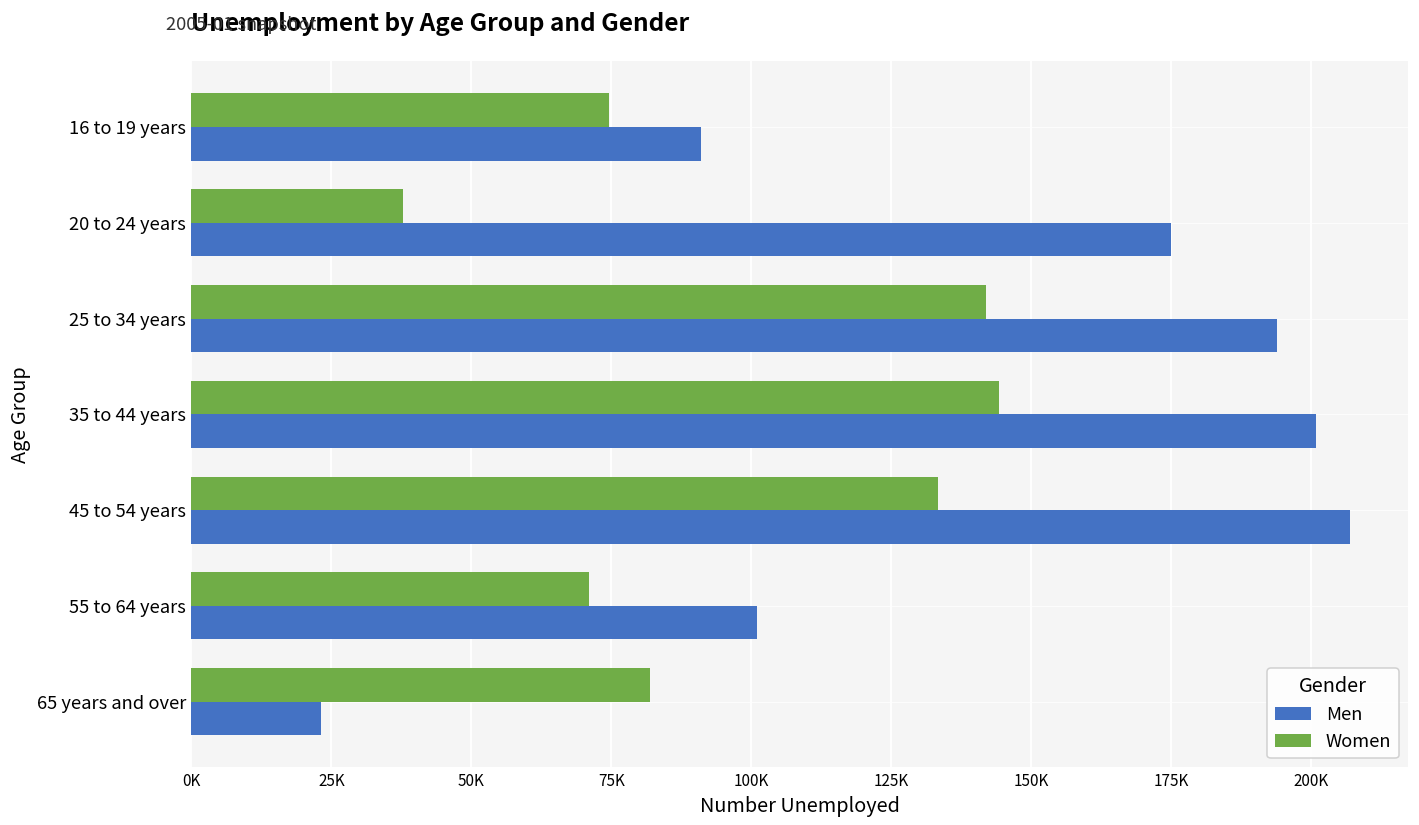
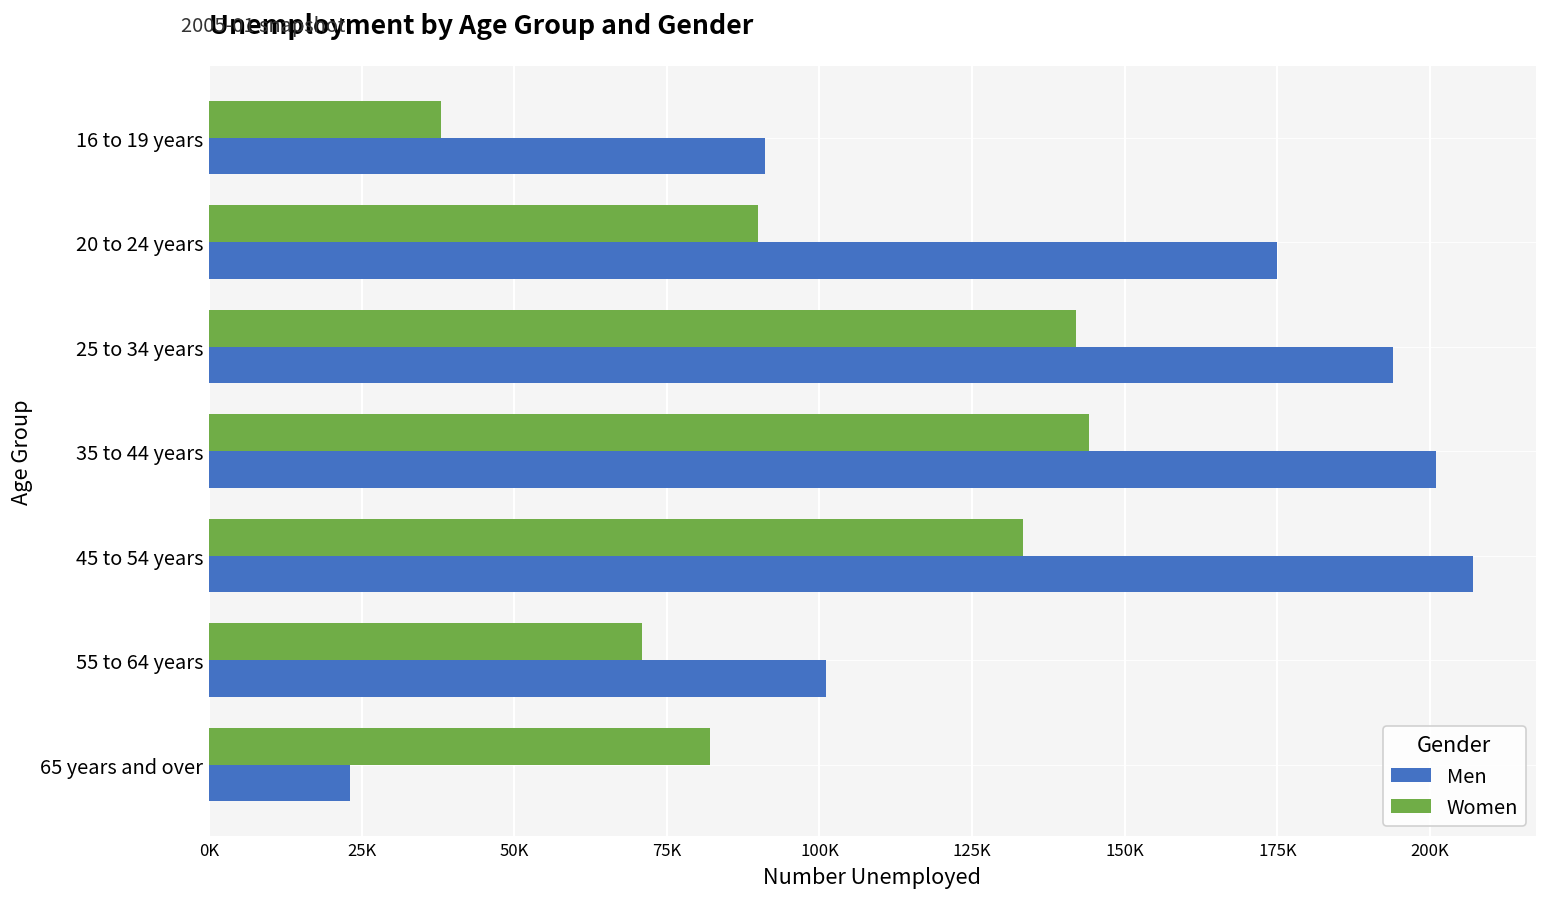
  {
    "Men": {
      "16 to 19 years": 91000,
      "20 to 24 years": 175000,
      "25 to 34 years": 194000,
      "35 to 44 years": 201000,
      "45 to 54 years": 207000,
      "55 to 64 years": 101000,
      "65 years and over": 23000
    },
    "Women": {
-     "16 to 19 years": 75000,
-     "20 to 24 years": 38000,
+     "16 to 19 years": 38000,
+     "20 to 24 years": 90000,
      "25 to 34 years": 142000,
      "35 to 44 years": 144000,
      "45 to 54 years": 133000,
      "55 to 64 years": 71000,
      "65 years and over": 82000
    }
  }
